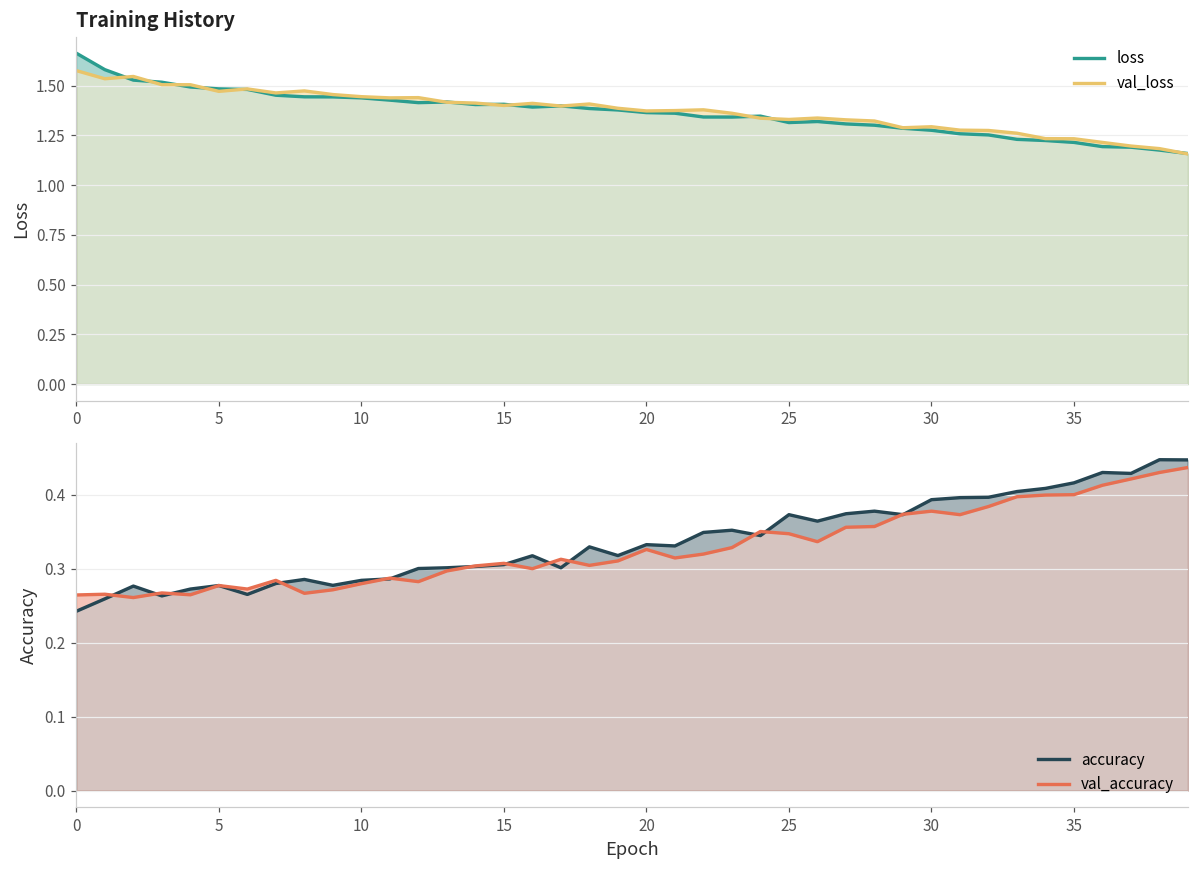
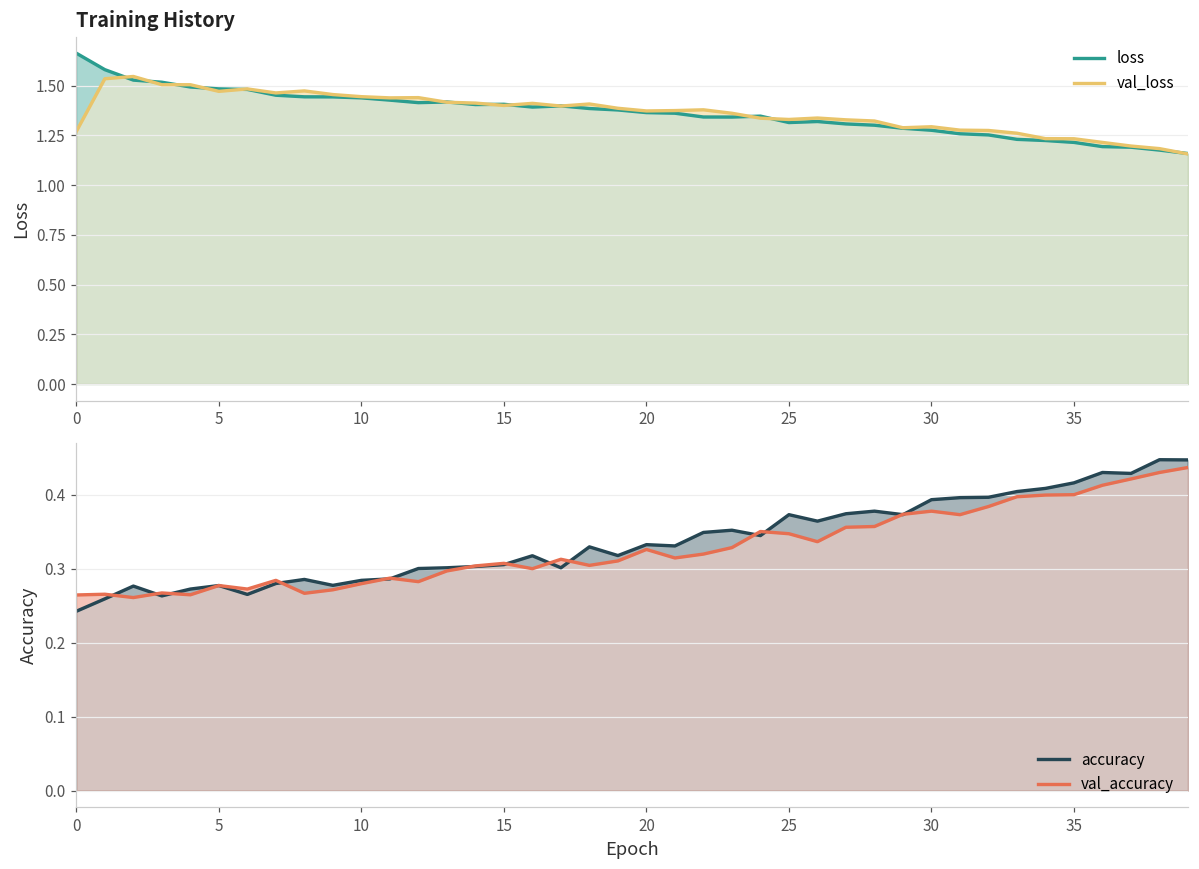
  {
    "Training History": {
      "loss": {
        "0": 1.66,
        "25": 1.31,
        "30": 1.28,
        "35": 1.21
      },
      "val_loss": {
-       "0": 1.58,
+       "0": 1.27,
        "25": 1.33,
        "30": 1.29,
        "35": 1.23
      }
    }
  }
